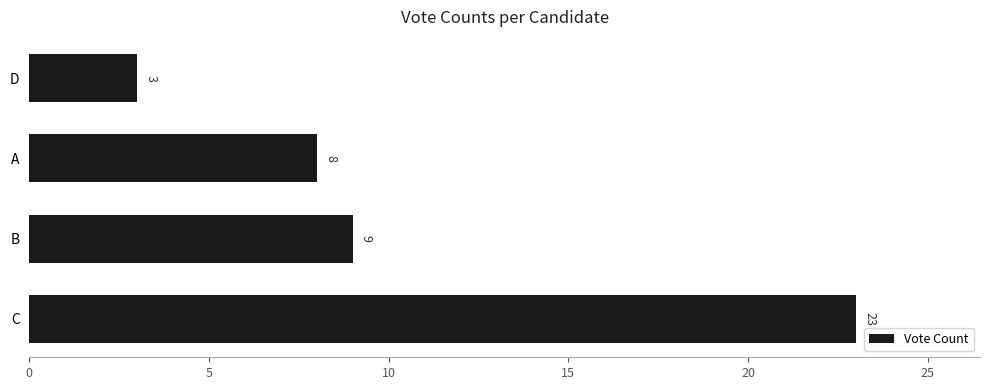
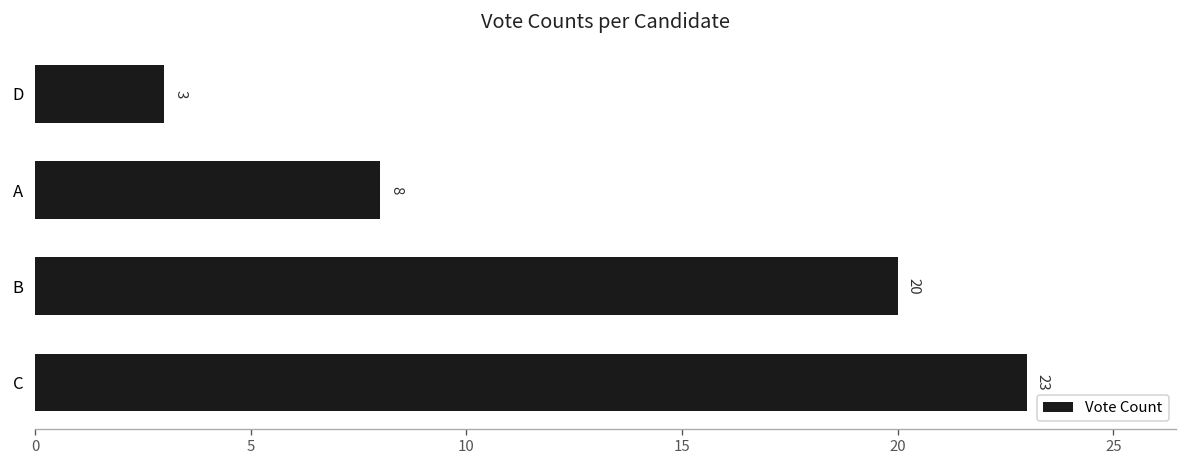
  {
    "D": 3,
    "A": 8,
-   "B": 9,
+   "B": 20,
    "C": 23
  }
